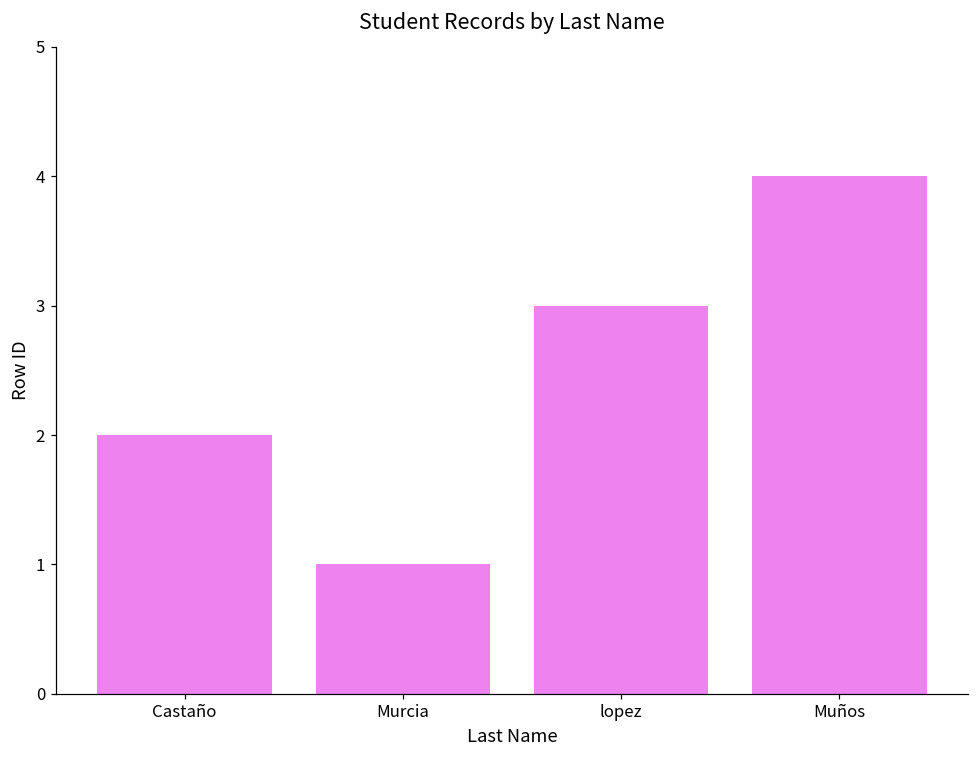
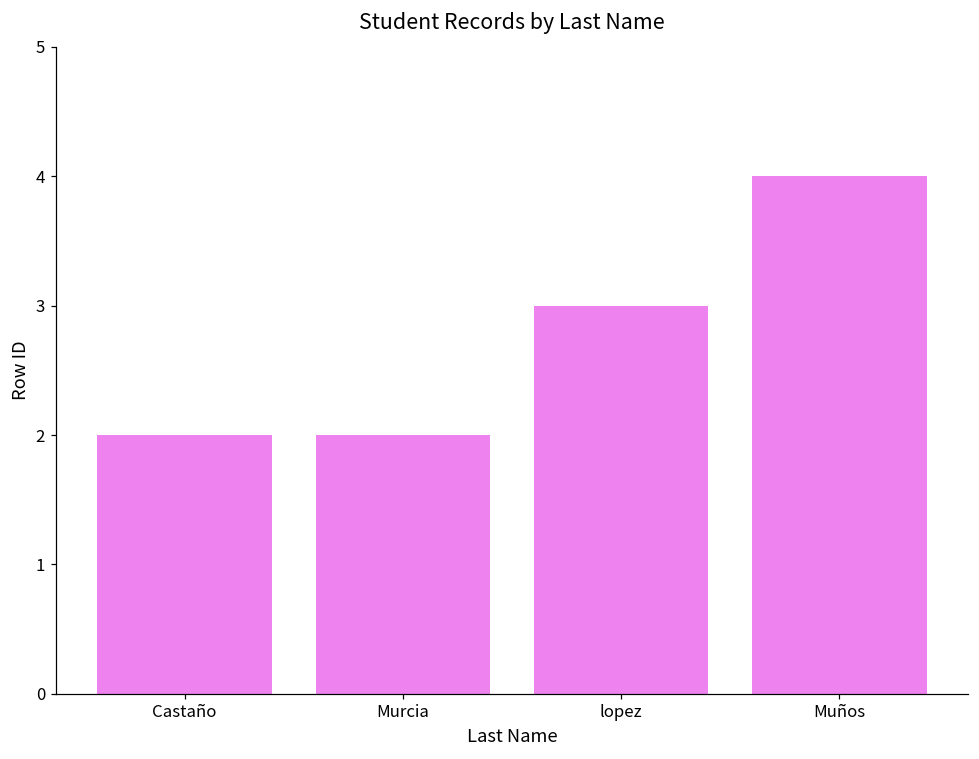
  {
    "Castaño": 2,
-   "Murcia": 1,
+   "Murcia": 2,
    "lopez": 3,
    "Muños": 4
  }
